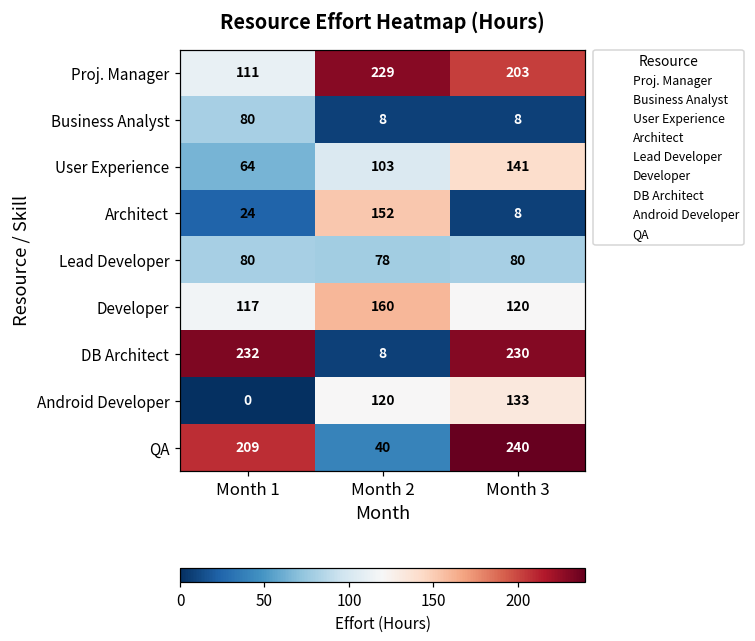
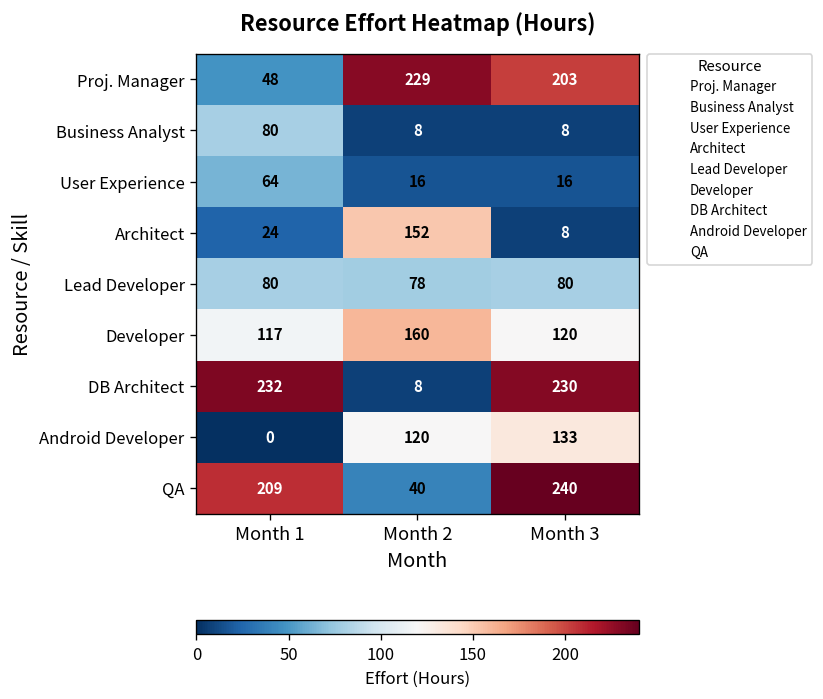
  {
    "Proj. Manager": {
-     "Month 1": 111,
+     "Month 1": 48,
      "Month 2": 229,
      "Month 3": 203
    },
    "Business Analyst": {
      "Month 1": 80,
      "Month 2": 8,
      "Month 3": 8
    },
    "User Experience": {
      "Month 1": 64,
-     "Month 2": 103,
-     "Month 3": 141
+     "Month 2": 16,
+     "Month 3": 16
    },
    "Architect": {
      "Month 1": 24,
      "Month 2": 152,
      "Month 3": 8
    },
    "Lead Developer": {
      "Month 1": 80,
      "Month 2": 78,
      "Month 3": 80
    },
    "Developer": {
      "Month 1": 117,
      "Month 2": 160,
      "Month 3": 120
    },
    "DB Architect": {
      "Month 1": 232,
      "Month 2": 8,
      "Month 3": 230
    },
    "Android Developer": {
      "Month 1": 0,
      "Month 2": 120,
      "Month 3": 133
    },
    "QA": {
      "Month 1": 209,
      "Month 2": 40,
      "Month 3": 240
    }
  }
